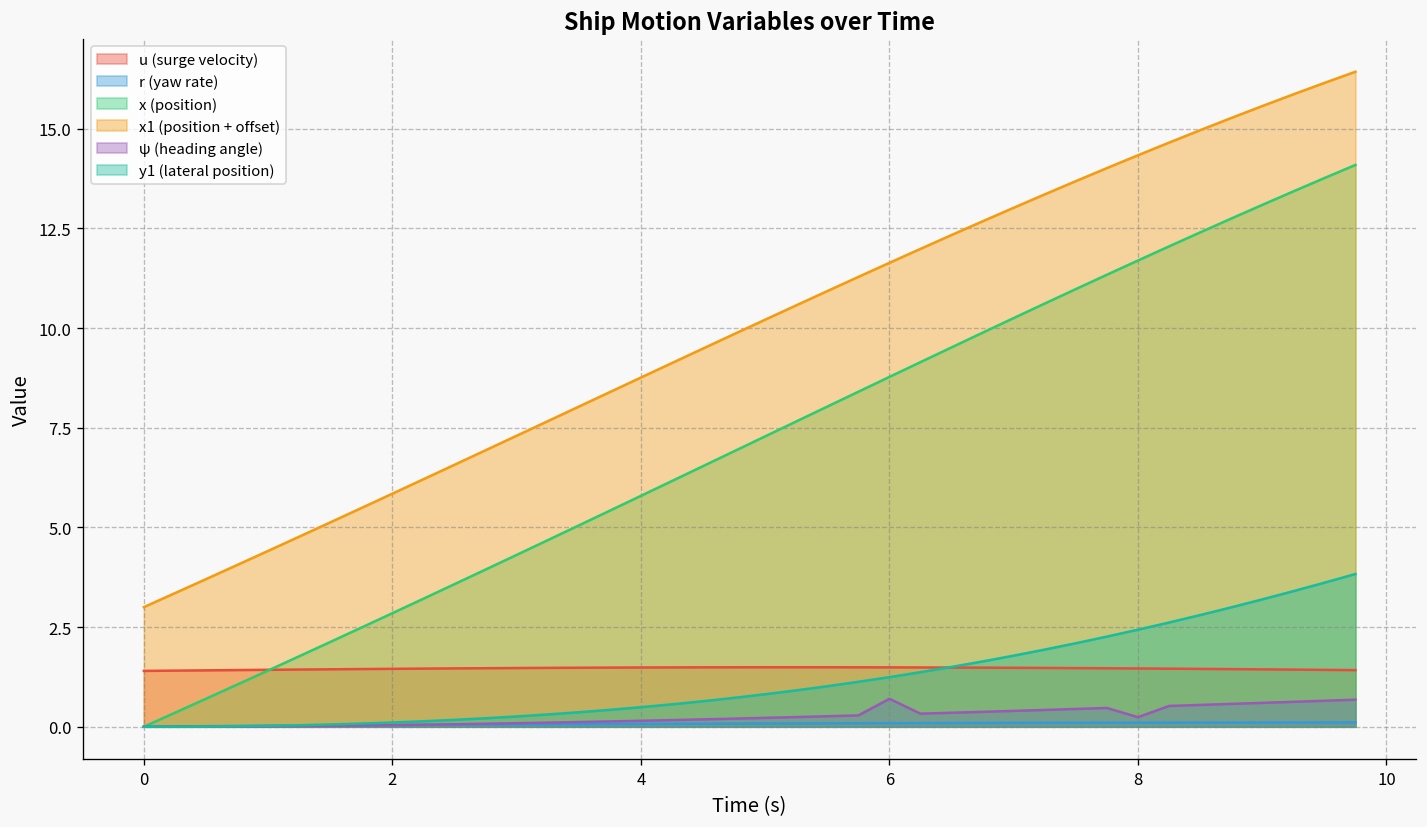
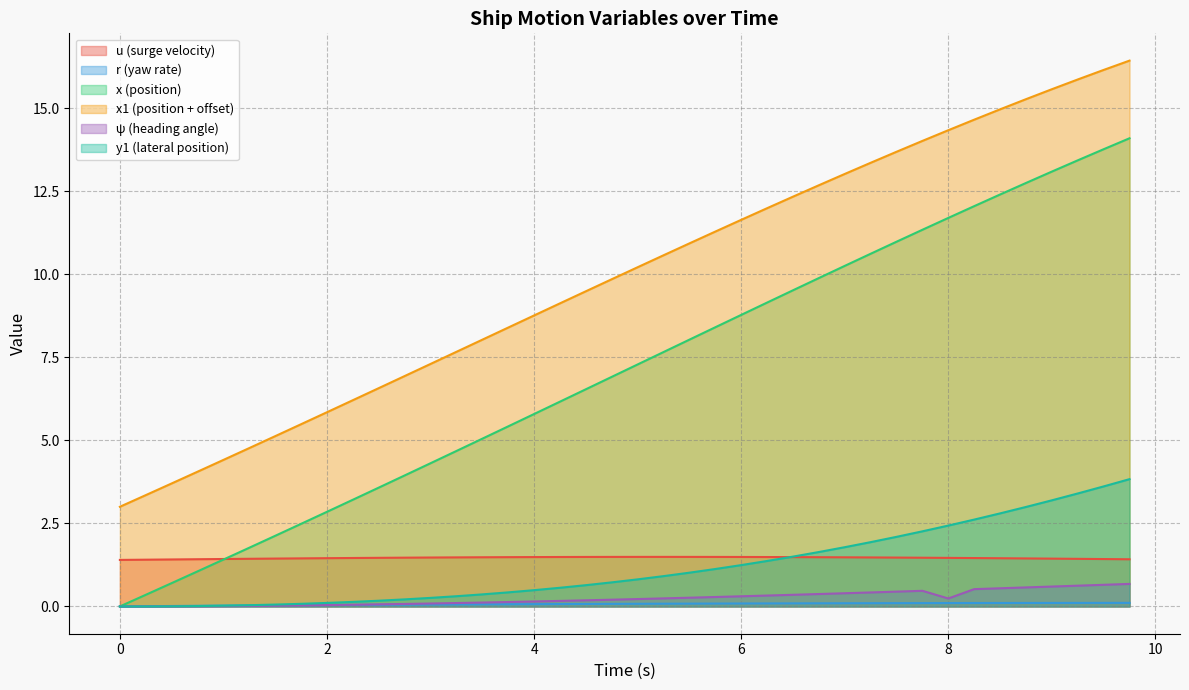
  {
    "ψ (heading angle)": {
      "4": 0.1,
-     "6": 0.7,
+     "6": 0.3,
      "8": 0.2
    }
  }
